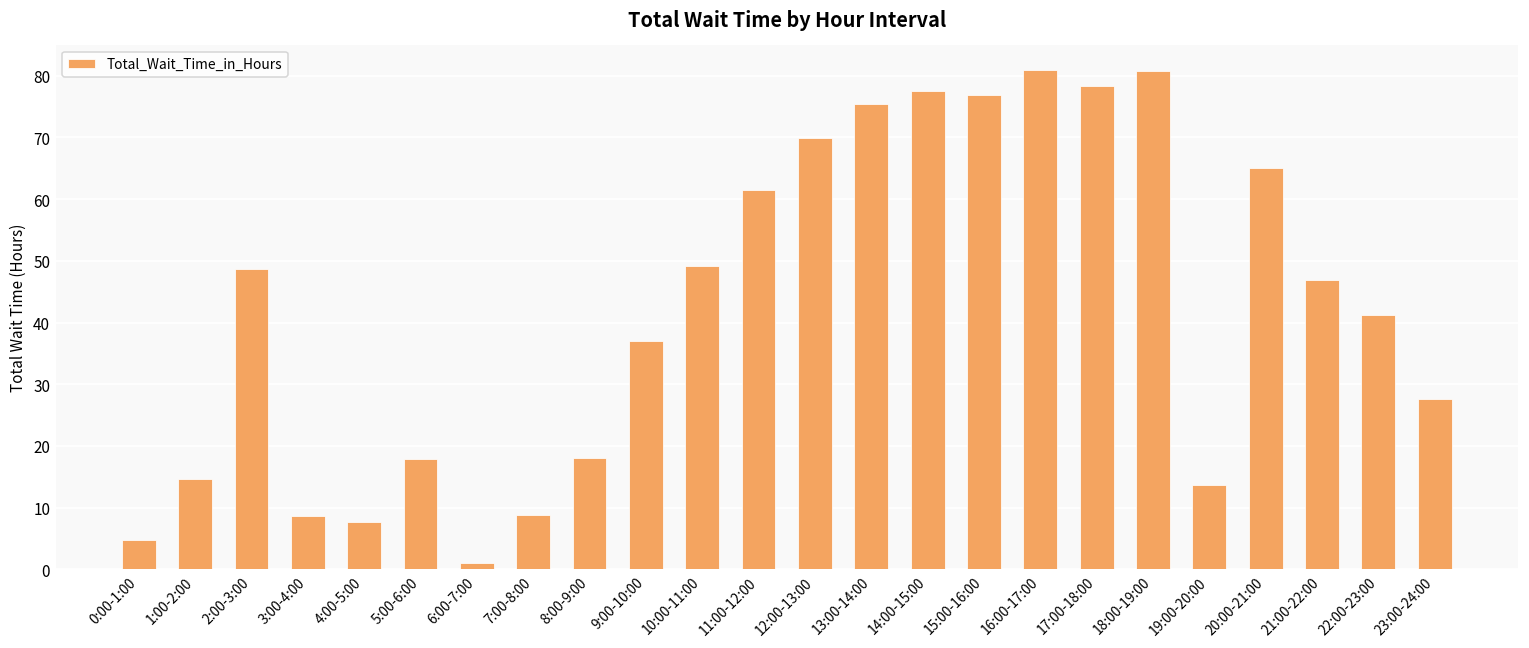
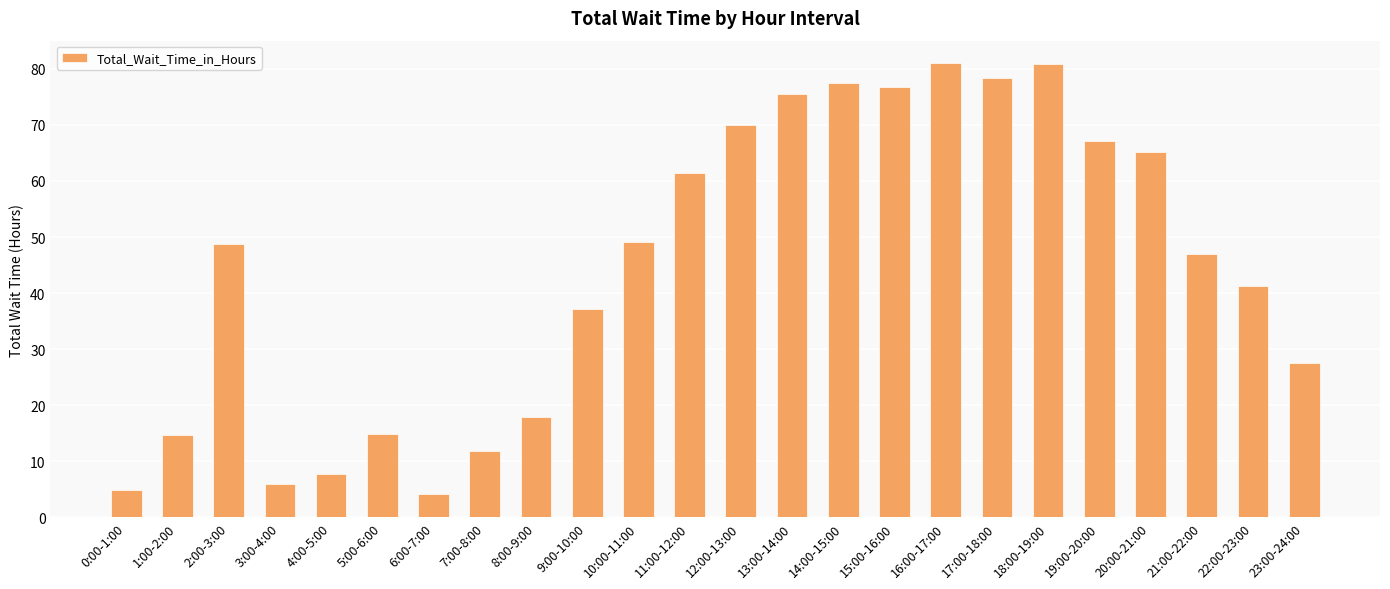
  {
    "0:00-1:00": 5,
    "1:00-2:00": 15,
    "2:00-3:00": 49,
-   "3:00-4:00": 9,
+   "3:00-4:00": 6,
    "4:00-5:00": 8,
-   "5:00-6:00": 18,
-   "6:00-7:00": 1,
-   "7:00-8:00": 9,
+   "5:00-6:00": 15,
+   "6:00-7:00": 4,
+   "7:00-8:00": 12,
    "8:00-9:00": 18,
    "9:00-10:00": 37,
    "10:00-11:00": 49,
    "11:00-12:00": 61,
    "12:00-13:00": 70,
    "13:00-14:00": 75,
    "14:00-15:00": 77,
    "15:00-16:00": 77,
    "16:00-17:00": 81,
    "17:00-18:00": 78,
    "18:00-19:00": 81,
-   "19:00-20:00": 14,
+   "19:00-20:00": 67,
    "20:00-21:00": 65,
    "21:00-22:00": 47,
    "22:00-23:00": 41,
    "23:00-24:00": 28
  }
